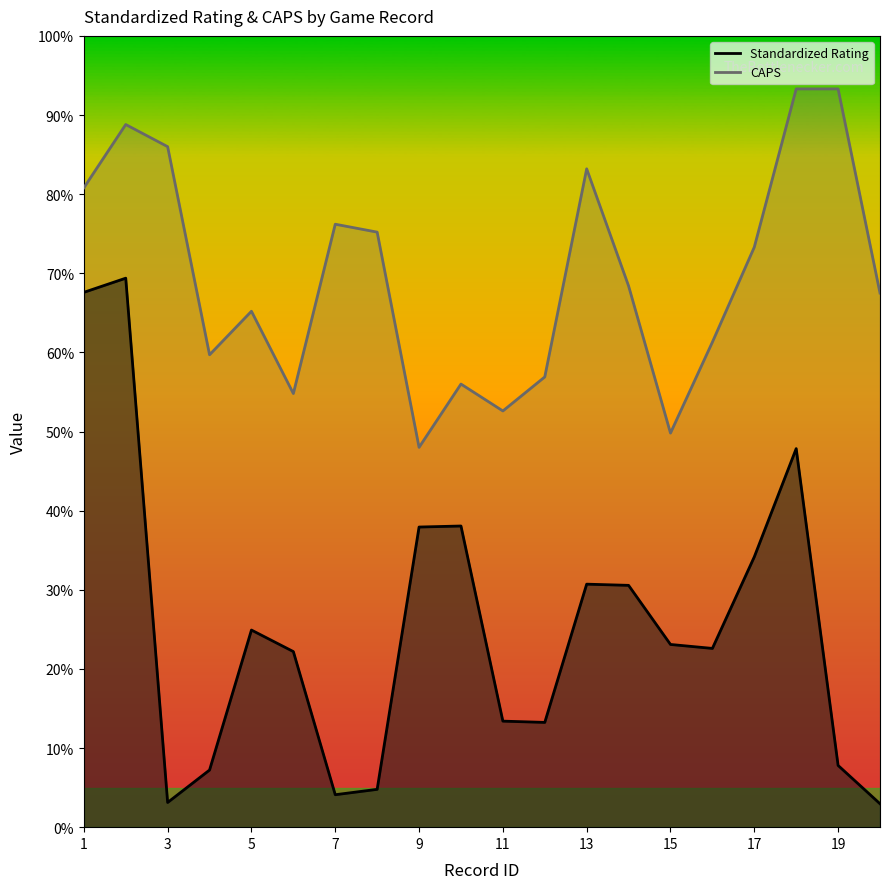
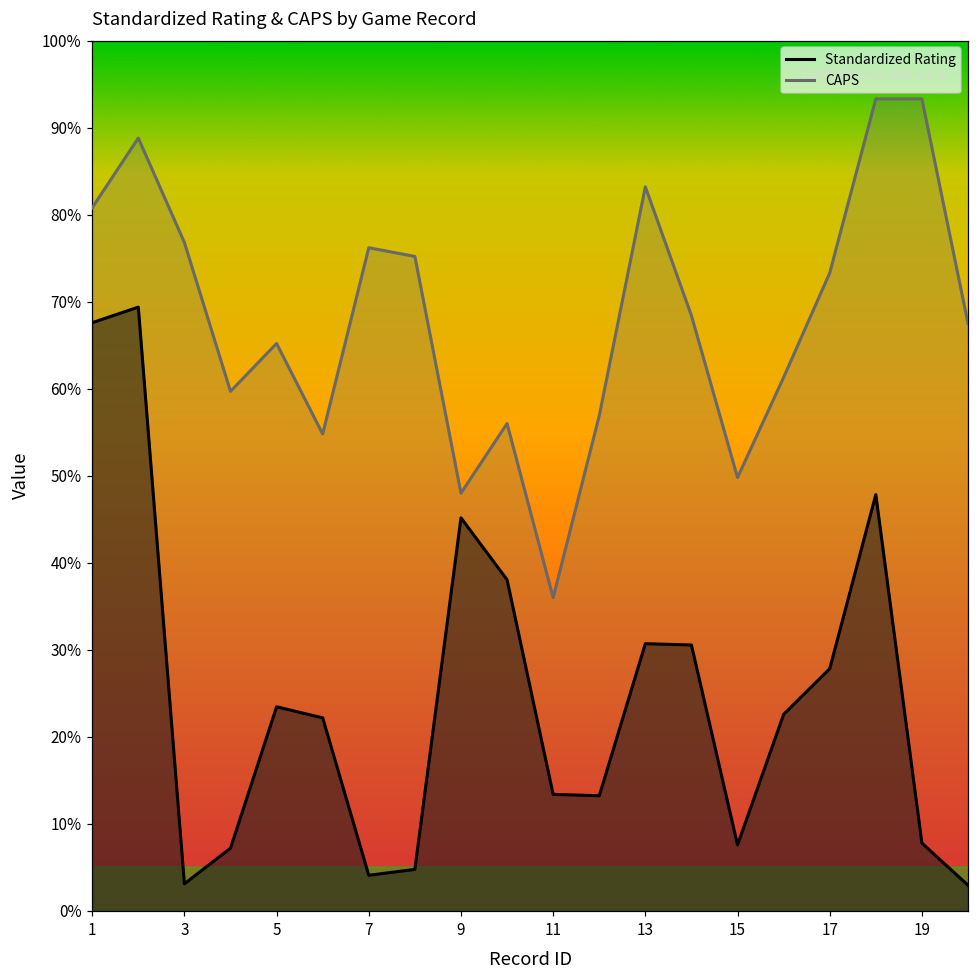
  {
    "Standardized Rating": {
      "1": "68%",
-     "5": "25%",
-     "9": "38%",
+     "5": "23%",
+     "9": "45%",
      "11": "13%",
      "13": "31%",
-     "15": "23%",
-     "17": "34%",
+     "15": "8%",
+     "17": "28%",
      "19": "8%"
    },
    "CAPS": {
      "1": "81%",
-     "3": "86%",
+     "3": "77%",
      "5": "65%",
      "7": "76%",
      "9": "48%",
-     "11": "53%",
+     "11": "36%",
      "13": "83%",
      "15": "50%",
      "17": "73%",
      "19": "93%"
    }
  }
